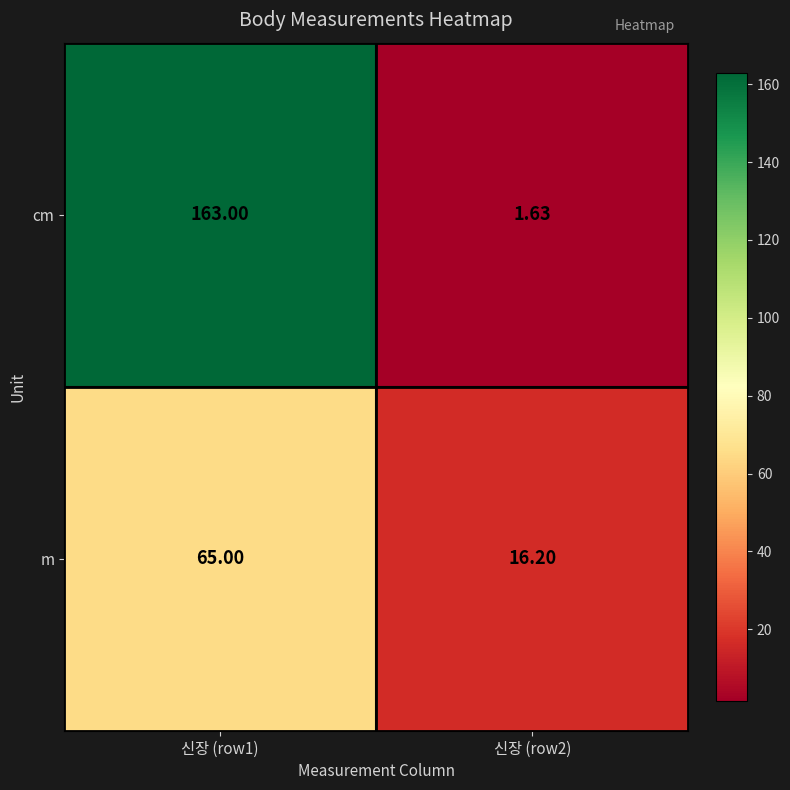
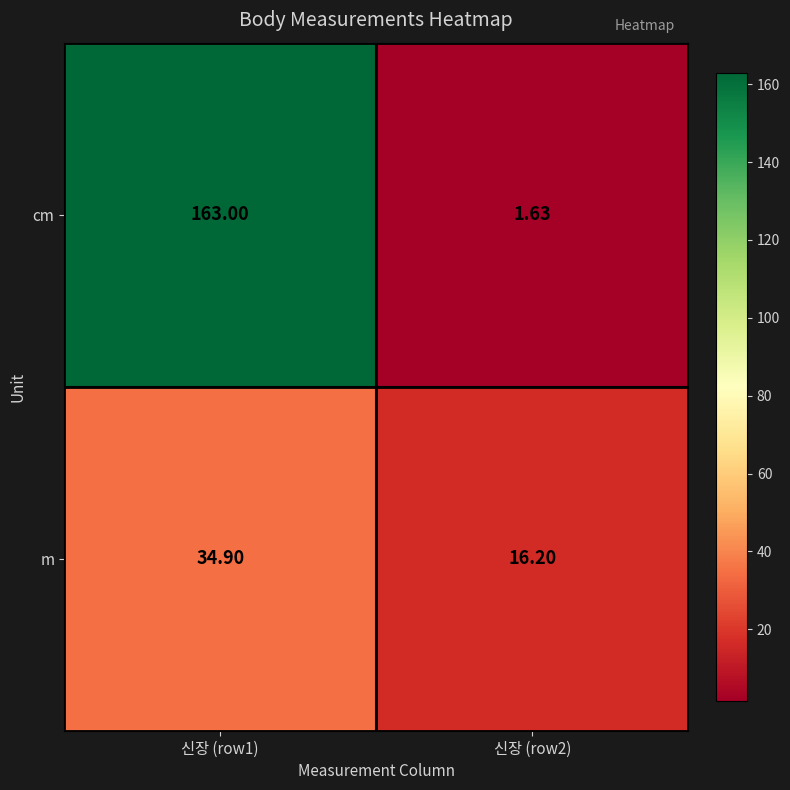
  {
    "cm": {
      "신장 (row1)": 163.00,
      "신장 (row2)": 1.63
    },
    "m": {
-     "신장 (row1)": 65.00,
+     "신장 (row1)": 34.90,
      "신장 (row2)": 16.20
    }
  }
